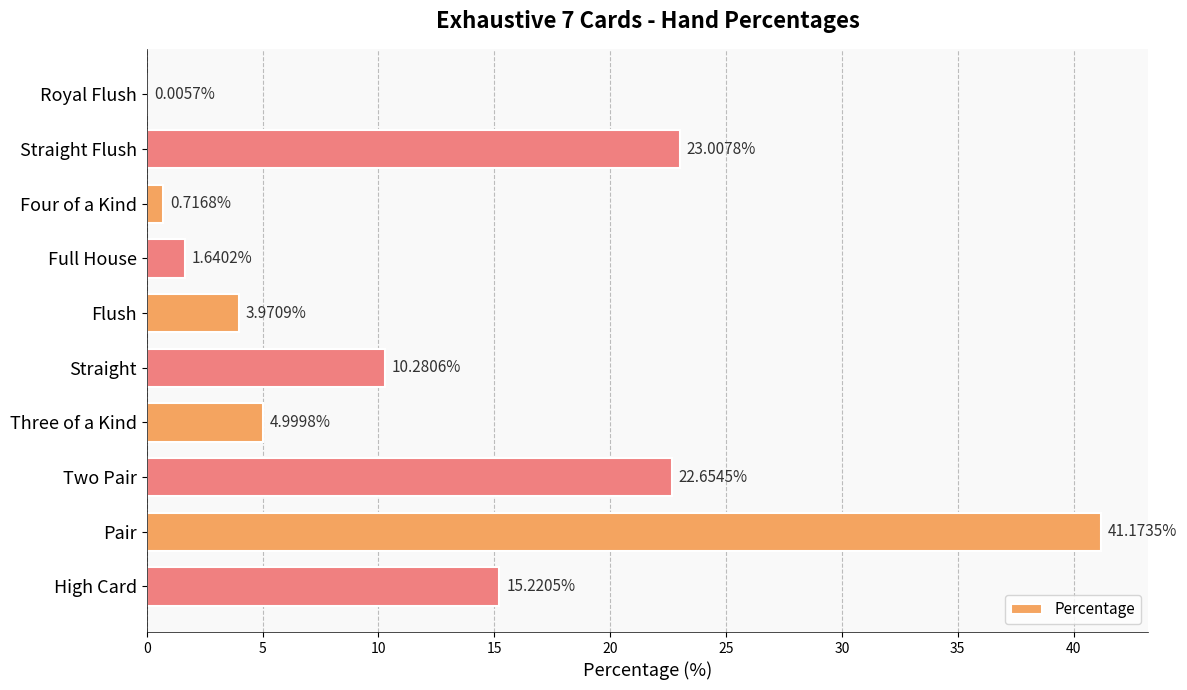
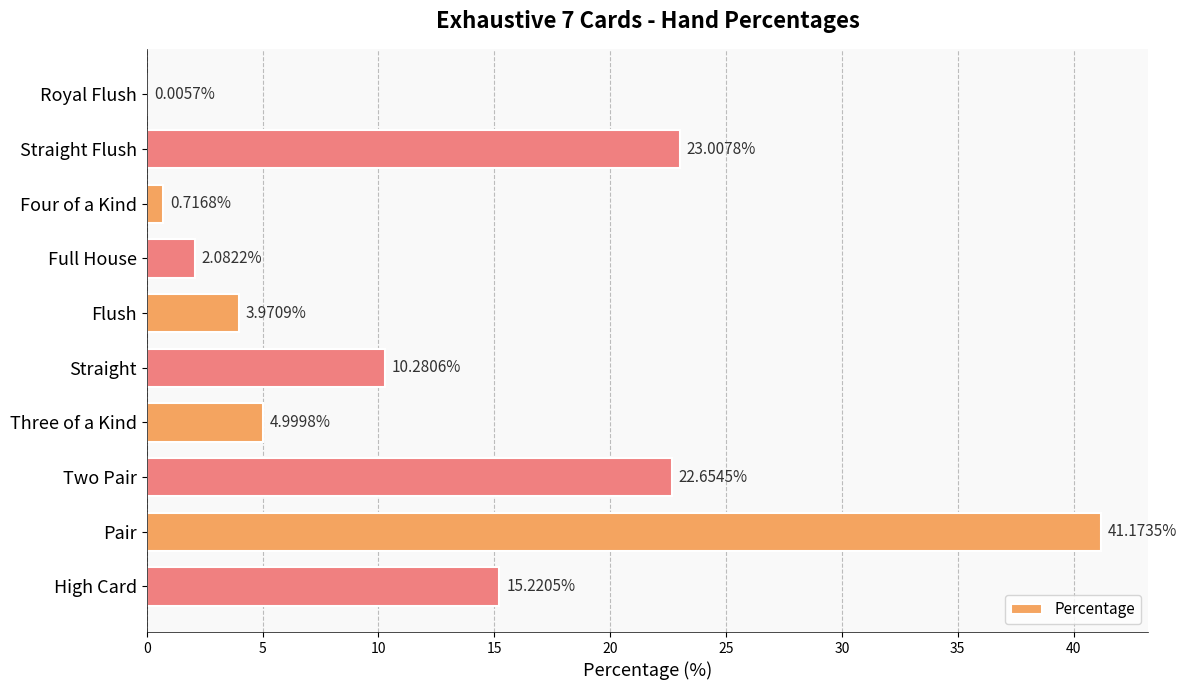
  {
    "Royal Flush": "0.0057%",
    "Straight Flush": "23.0078%",
    "Four of a Kind": "0.7168%",
-   "Full House": "1.6402%",
+   "Full House": "2.0822%",
    "Flush": "3.9709%",
    "Straight": "10.2806%",
    "Three of a Kind": "4.9998%",
    "Two Pair": "22.6545%",
    "Pair": "41.1735%",
    "High Card": "15.2205%"
  }
